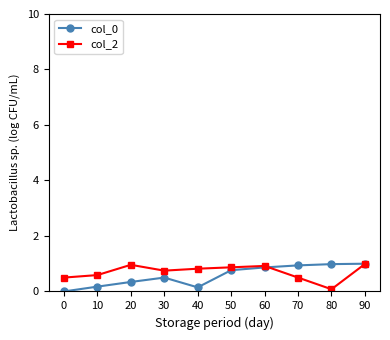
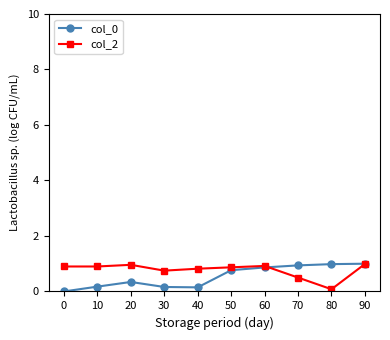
  {
    "col_0": {
      "0": 0.0,
      "10": 0.2,
      "20": 0.3,
-     "30": 0.5,
+     "30": 0.2,
      "40": 0.1,
      "50": 0.8,
      "70": 0.9,
      "80": 1.0
    },
    "col_2": {
-     "0": 0.5,
-     "10": 0.6,
+     "0": 0.9,
+     "10": 0.9,
      "20": 1.0,
      "30": 0.8,
      "40": 0.8,
      "50": 0.9,
      "70": 0.5,
      "80": 0.1
    }
  }
